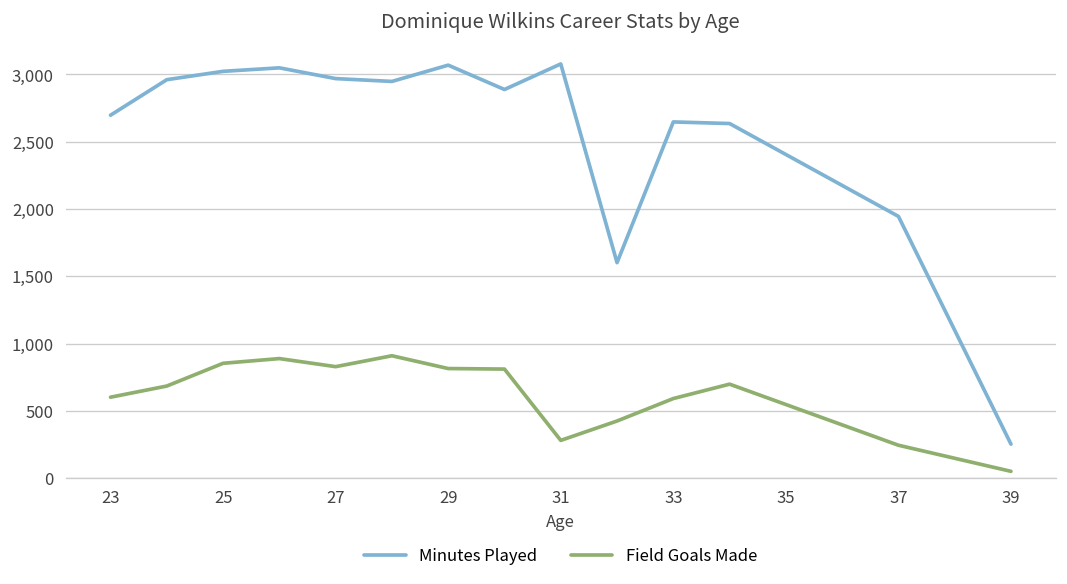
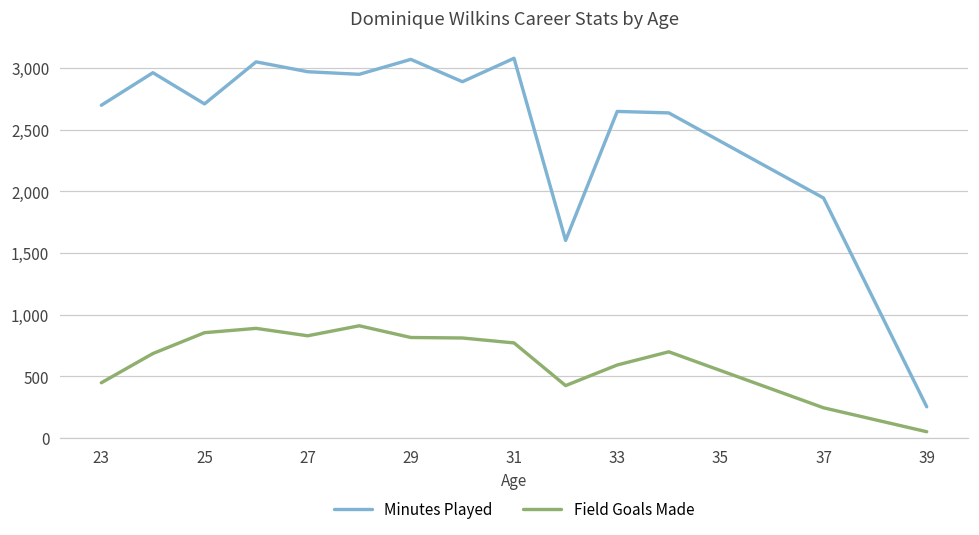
  {
    "Minutes Played": {
      "23": "2,700",
-     "25": "3,020",
+     "25": "2,710",
      "27": "2,970",
      "29": "3,070",
      "31": "3,080",
      "33": "2,650",
      "37": "1,950",
      "39": "250"
    },
    "Field Goals Made": {
-     "23": "600",
+     "23": "450",
      "25": "850",
      "27": "830",
      "29": "810",
-     "31": "280",
+     "31": "770",
      "33": "590",
      "37": "240",
      "39": "50"
    }
  }
